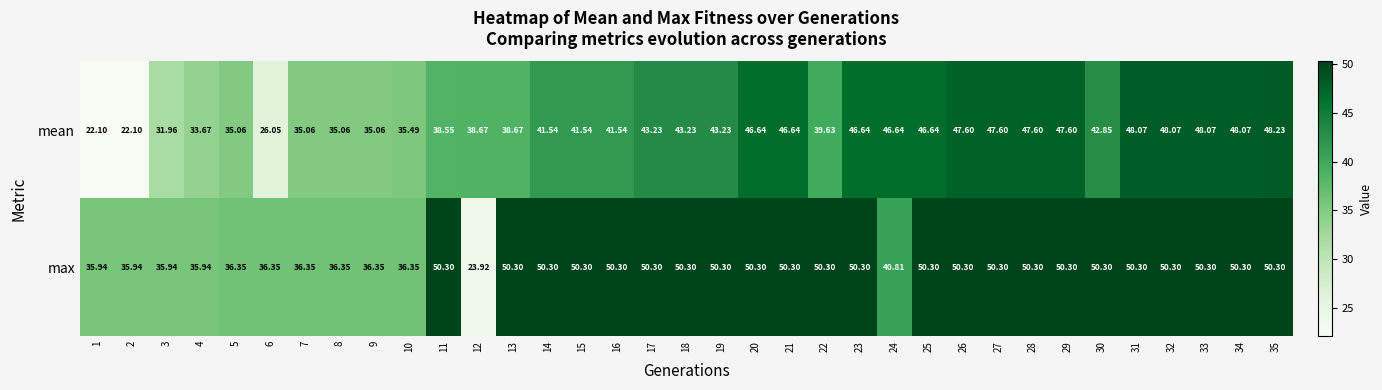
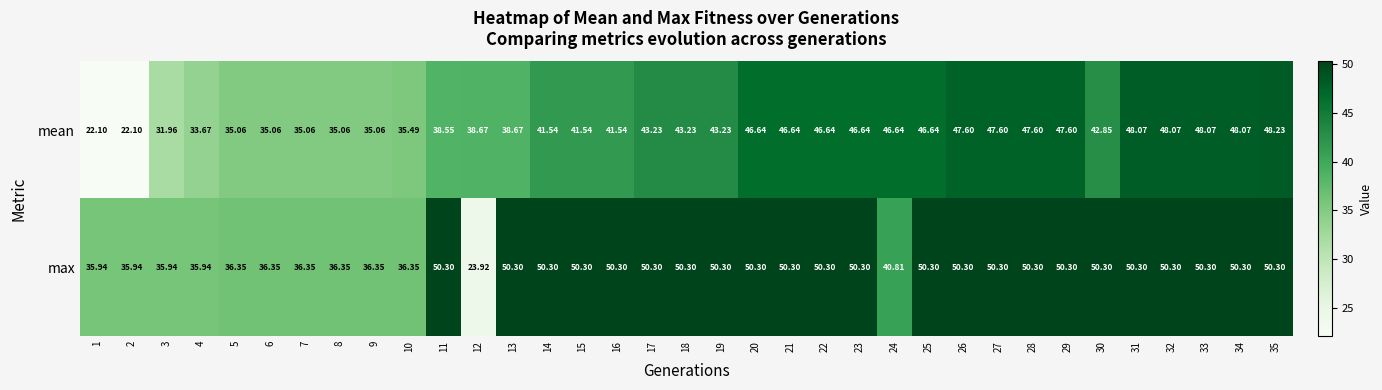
  {
    "mean": {
      "1": 22.10,
      "2": 22.10,
      "3": 31.96,
      "4": 33.67,
      "5": 35.06,
-     "6": 26.05,
+     "6": 35.06,
      "7": 35.06,
      "8": 35.06,
      "9": 35.06,
      "10": 35.49,
      "11": 38.55,
      "12": 38.67,
      "13": 38.67,
      "14": 41.54,
      "15": 41.54,
      "16": 41.54,
      "17": 43.23,
      "18": 43.23,
      "19": 43.23,
      "20": 46.64,
      "21": 46.64,
-     "22": 39.63,
+     "22": 46.64,
      "23": 46.64,
      "24": 46.64,
      "25": 46.64,
      "26": 47.60,
      "27": 47.60,
      "28": 47.60,
      "29": 47.60,
      "30": 42.85,
      "31": 48.07,
      "32": 48.07,
      "33": 48.07,
      "34": 48.07,
      "35": 48.23
    },
    "max": {
      "1": 35.94,
      "2": 35.94,
      "3": 35.94,
      "4": 35.94,
      "5": 36.35,
      "6": 36.35,
      "7": 36.35,
      "8": 36.35,
      "9": 36.35,
      "10": 36.35,
      "11": 50.30,
      "12": 23.92,
      "13": 50.30,
      "14": 50.30,
      "15": 50.30,
      "16": 50.30,
      "17": 50.30,
      "18": 50.30,
      "19": 50.30,
      "20": 50.30,
      "21": 50.30,
      "22": 50.30,
      "23": 50.30,
      "24": 40.81,
      "25": 50.30,
      "26": 50.30,
      "27": 50.30,
      "28": 50.30,
      "29": 50.30,
      "30": 50.30,
      "31": 50.30,
      "32": 50.30,
      "33": 50.30,
      "34": 50.30,
      "35": 50.30
    }
  }
